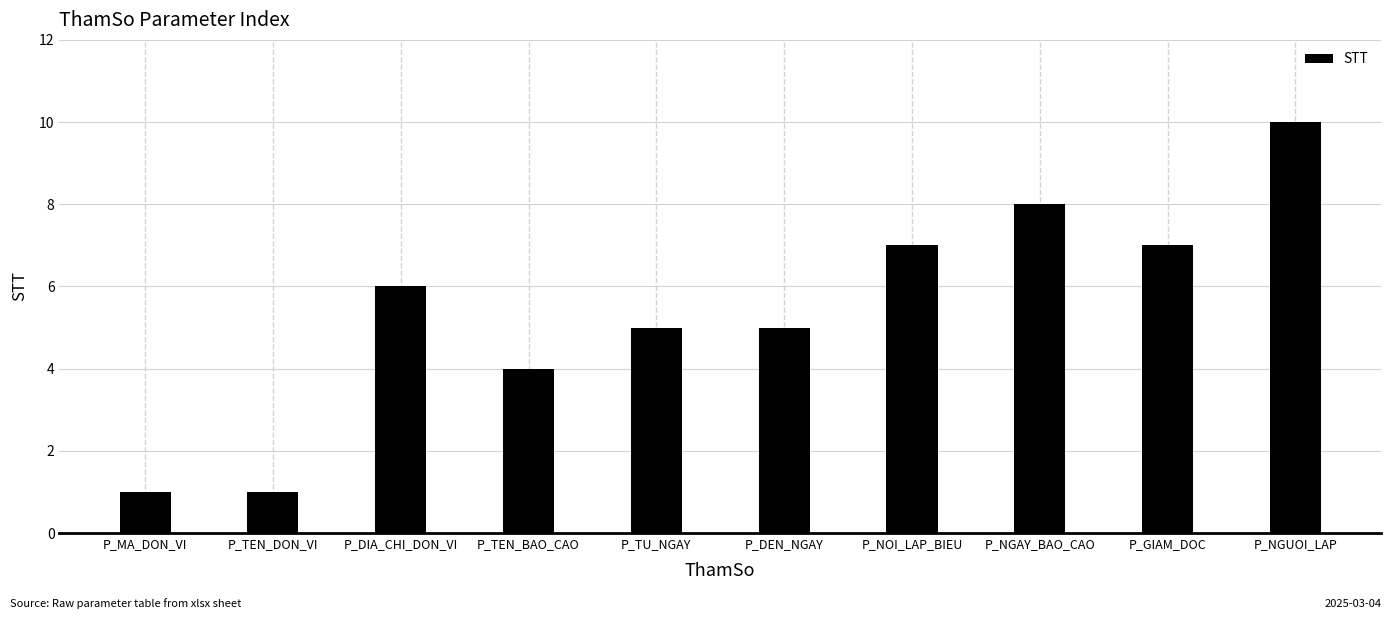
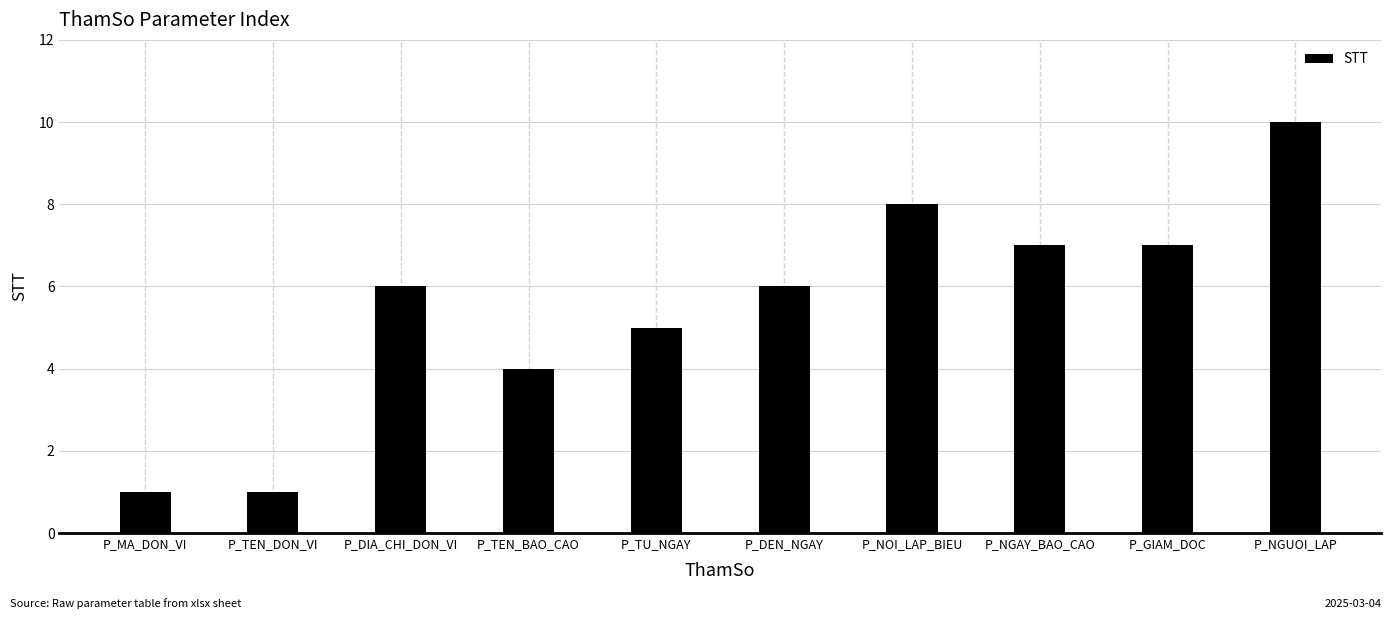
  {
    "P_MA_DON_VI": 1,
    "P_TEN_DON_VI": 1,
    "P_DIA_CHI_DON_VI": 6,
    "P_TEN_BAO_CAO": 4,
    "P_TU_NGAY": 5,
-   "P_DEN_NGAY": 5,
-   "P_NOI_LAP_BIEU": 7,
-   "P_NGAY_BAO_CAO": 8,
+   "P_DEN_NGAY": 6,
+   "P_NOI_LAP_BIEU": 8,
+   "P_NGAY_BAO_CAO": 7,
    "P_GIAM_DOC": 7,
    "P_NGUOI_LAP": 10
  }
